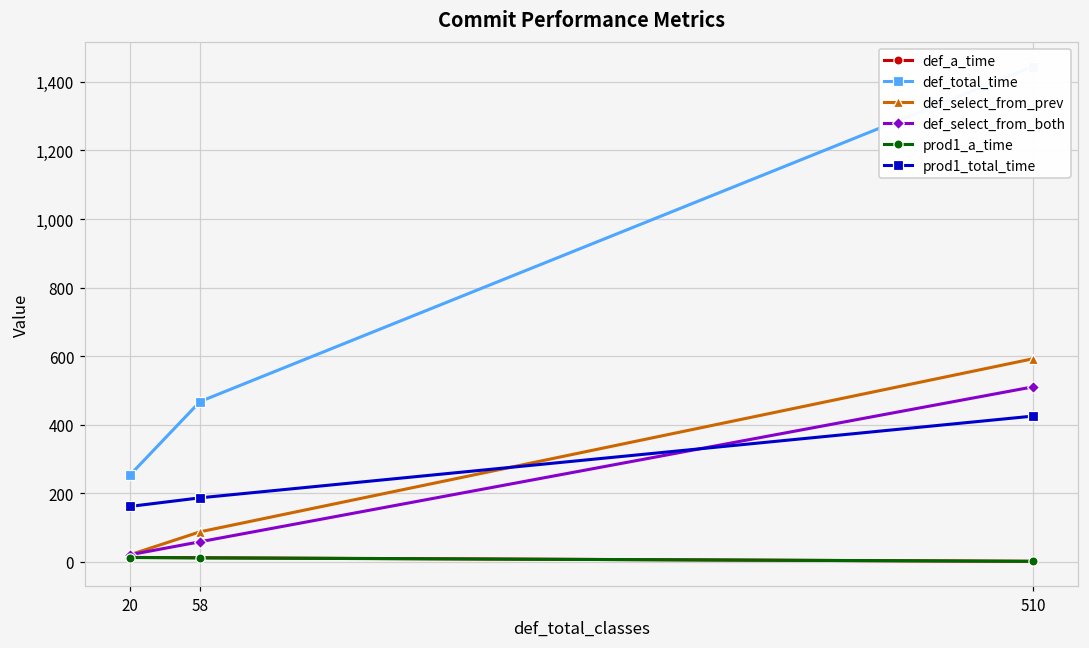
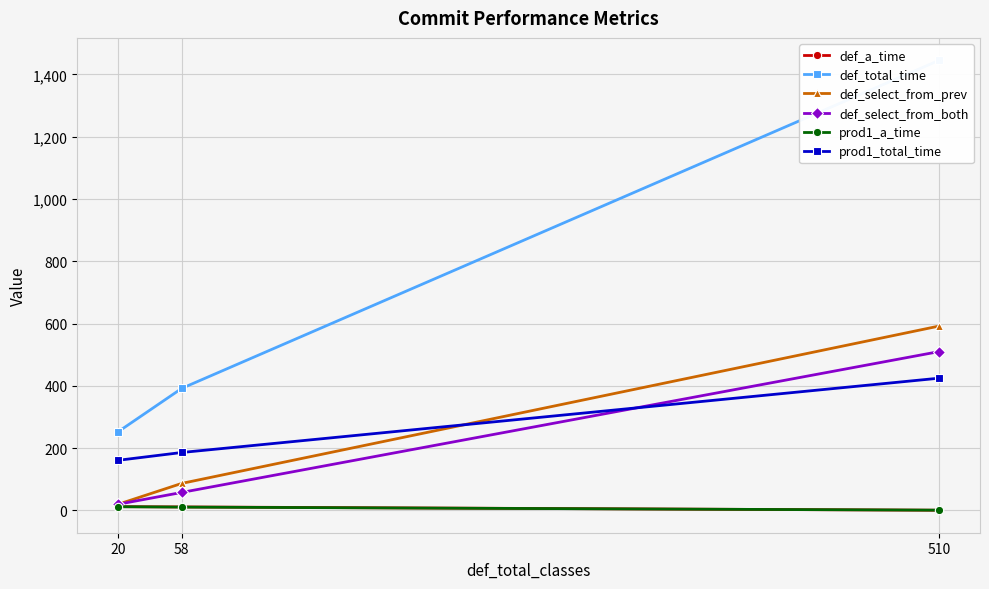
  {
    "prod1_a_time": {
      "58": 10,
      "510": 0
    },
    "def_total_time": {
      "20": 250,
-     "58": 470
+     "58": 390
    },
    "def_select_from_prev": {
      "58": 90,
      "510": 590
    },
    "def_select_from_both": {
      "58": 60,
      "510": 510
    },
    "prod1_total_time": {
      "20": 160,
      "58": 190,
      "510": 420
    }
  }
